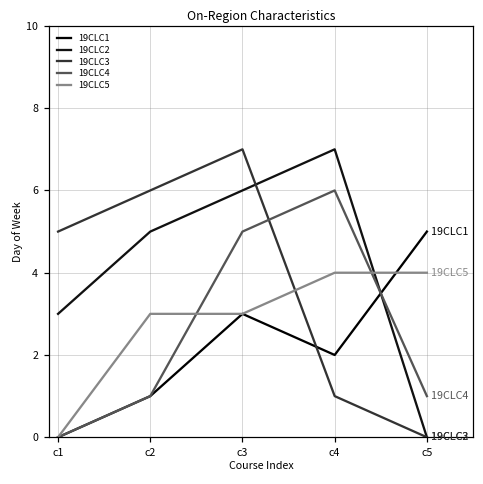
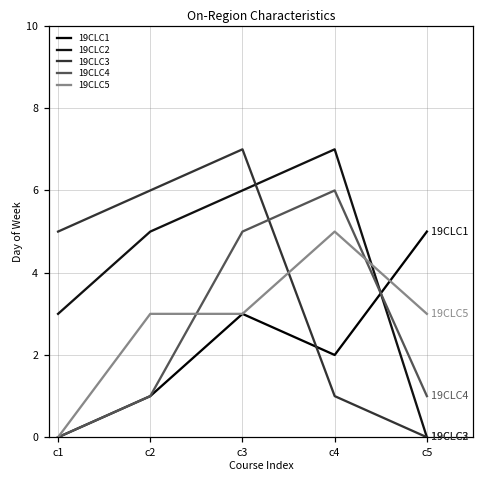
  {
    "19CLC5": {
      "c2": 3,
-     "c4": 4,
-     "c5": 4
+     "c4": 5,
+     "c5": 3
    }
  }
